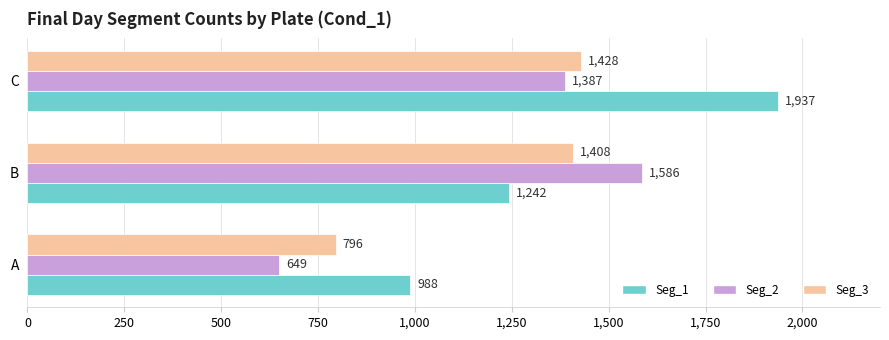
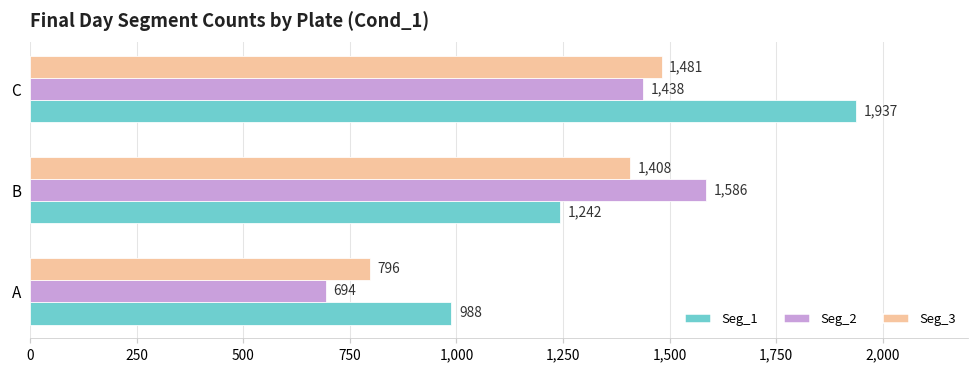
  {
    "Seg_1": {
      "C": "1,937",
      "B": "1,242",
      "A": "988"
    },
    "Seg_2": {
-     "C": "1,387",
+     "C": "1,438",
      "B": "1,586",
-     "A": "649"
+     "A": "694"
    },
    "Seg_3": {
-     "C": "1,428",
+     "C": "1,481",
      "B": "1,408",
      "A": "796"
    }
  }
